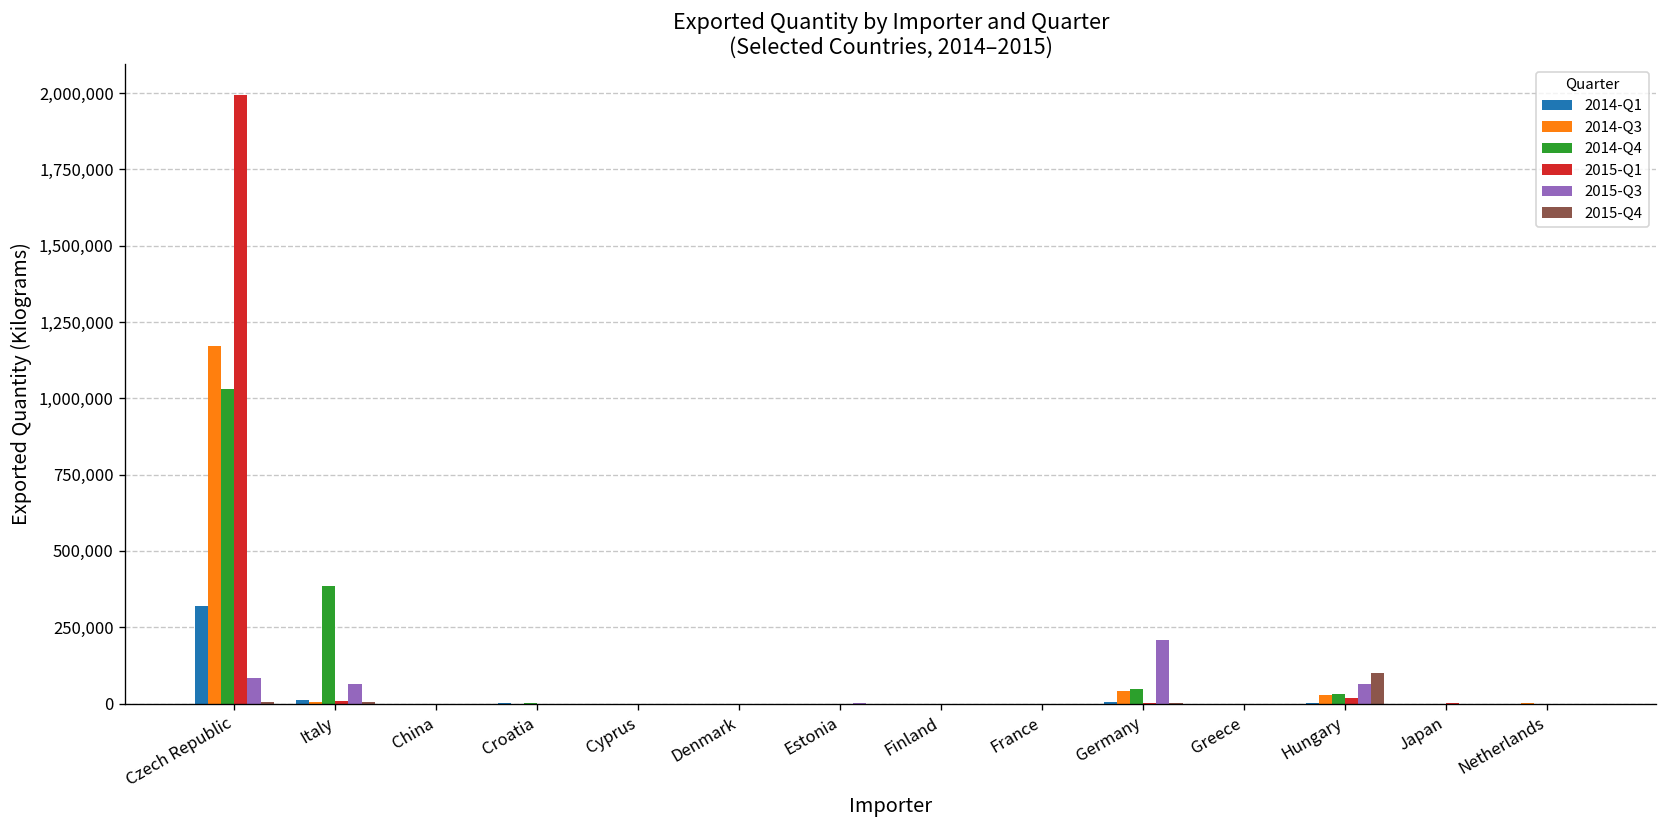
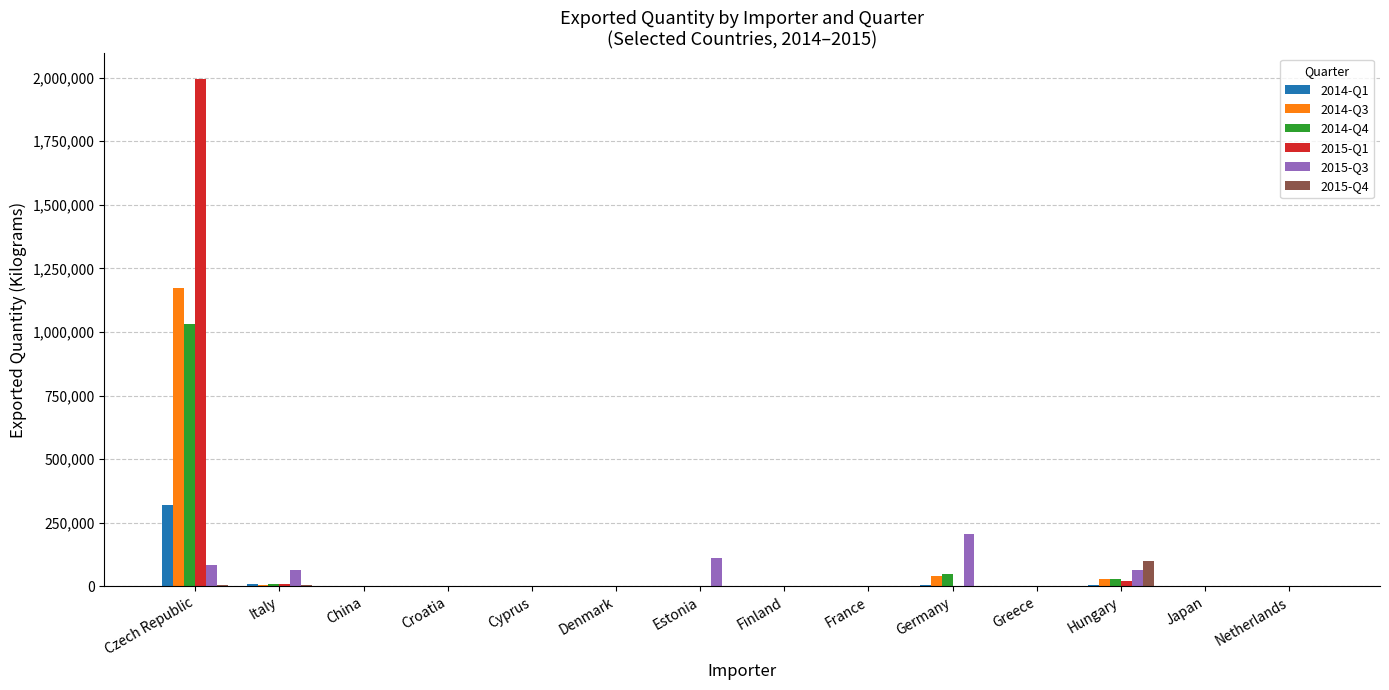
  {
    "2014-Q1": {
      "Czech Republic": "320,000",
      "Italy": "10,000",
      "Cyprus": "0",
      "Estonia": "0",
      "Greece": "0",
      "Netherlands": "0"
    },
    "2014-Q3": {
      "Czech Republic": "1,170,000",
      "Cyprus": "0",
      "Estonia": "0",
      "Germany": "40,000",
      "Greece": "0",
      "Hungary": "30,000",
      "Japan": "0"
    },
    "2014-Q4": {
      "Czech Republic": "1,030,000",
-     "Italy": "380,000",
+     "Italy": "10,000",
      "Cyprus": "0",
      "Germany": "50,000",
      "Hungary": "30,000",
      "Japan": "0"
    },
    "2015-Q1": {
      "Czech Republic": "2,000,000",
      "China": "0",
      "Cyprus": "0",
      "Greece": "0",
      "Hungary": "20,000",
      "Netherlands": "0"
    },
    "2015-Q3": {
      "Czech Republic": "80,000",
      "Italy": "70,000",
      "Cyprus": "0",
-     "Estonia": "0",
+     "Estonia": "110,000",
      "Germany": "210,000",
      "Hungary": "60,000"
    },
    "2015-Q4": {
      "China": "0",
      "Cyprus": "0",
      "Greece": "0",
      "Hungary": "100,000"
    }
  }
